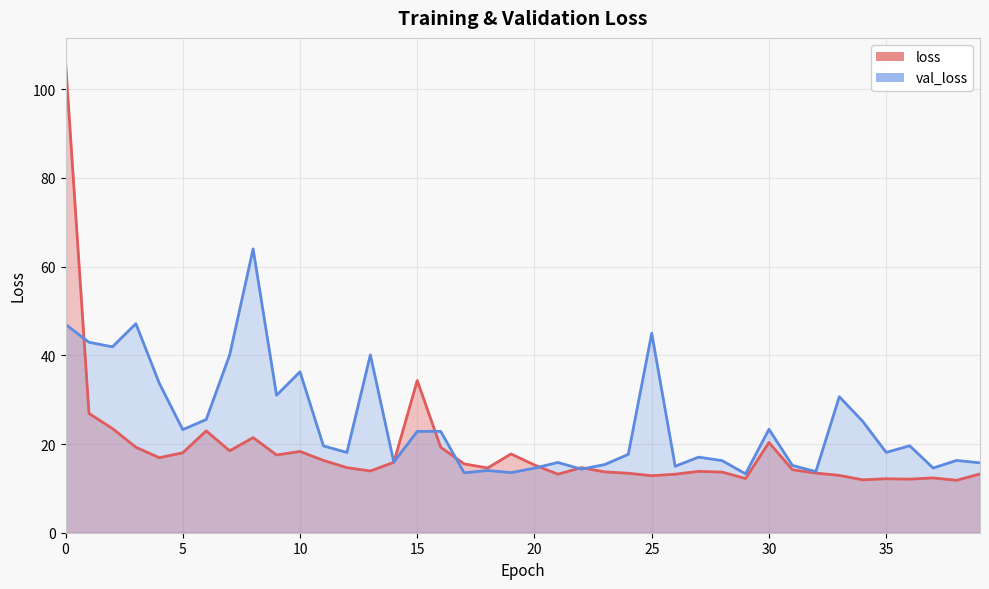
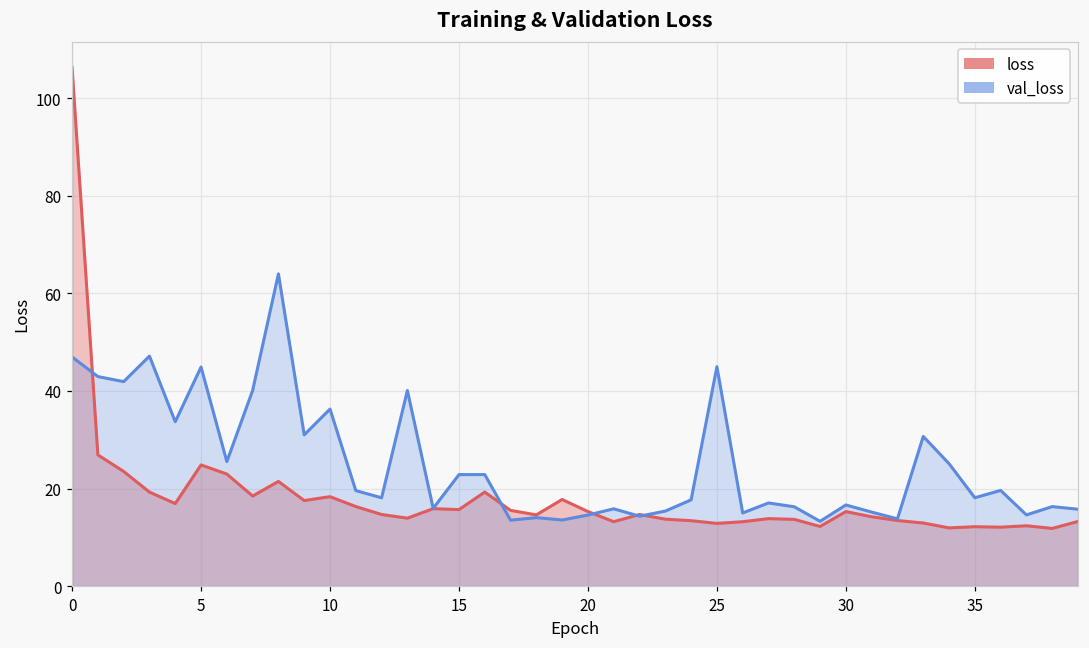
  {
    "loss": {
      "0": 106,
-     "5": 18,
+     "5": 25,
      "10": 18,
-     "15": 34,
+     "15": 16,
      "20": 15,
      "25": 13,
-     "30": 20,
+     "30": 15,
      "35": 12
    },
    "val_loss": {
      "0": 47,
-     "5": 23,
+     "5": 45,
      "10": 36,
      "15": 23,
      "20": 15,
      "25": 45,
-     "30": 23,
+     "30": 17,
      "35": 18
    }
  }
